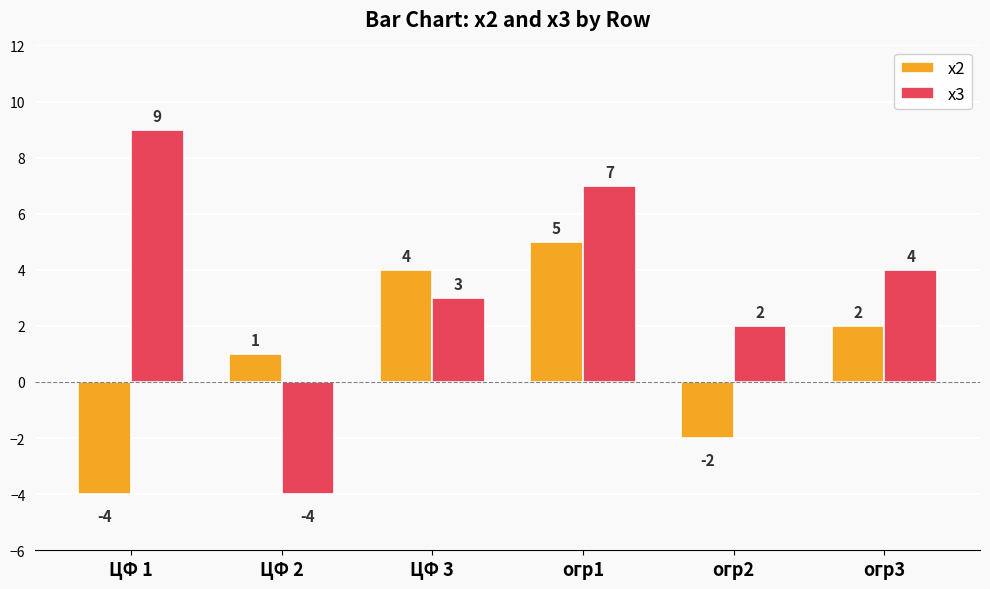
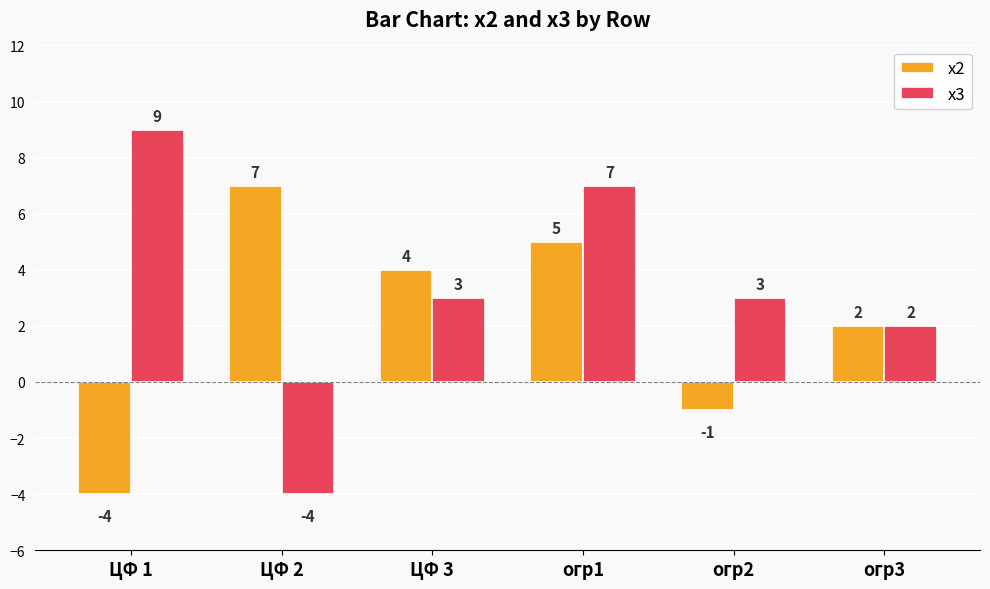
  {
    "x2": {
      "ЦФ 1": -4,
-     "ЦФ 2": 1,
+     "ЦФ 2": 7,
      "ЦФ 3": 4,
      "огр1": 5,
-     "огр2": -2,
+     "огр2": -1,
      "огр3": 2
    },
    "x3": {
      "ЦФ 1": 9,
      "ЦФ 2": -4,
      "ЦФ 3": 3,
      "огр1": 7,
-     "огр2": 2,
-     "огр3": 4
+     "огр2": 3,
+     "огр3": 2
    }
  }
